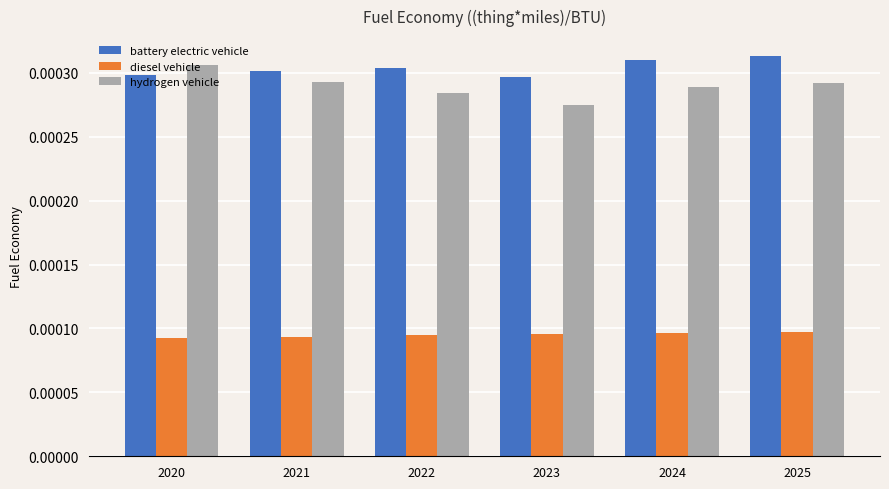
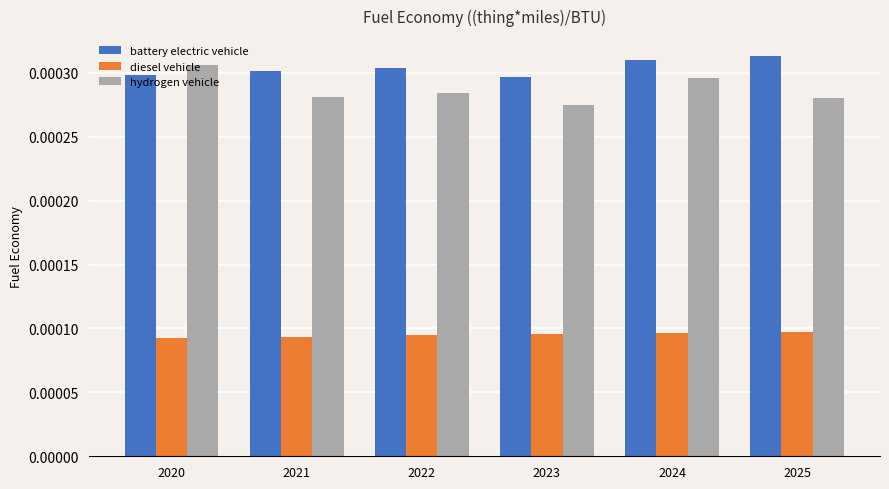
  {
    "battery electric vehicle": {
      "2020": 0.000298,
      "2021": 0.000301,
      "2022": 0.000304,
      "2023": 0.000297,
      "2024": 0.000310,
      "2025": 0.000313
    },
    "diesel vehicle": {
      "2020": 0.000093,
      "2021": 0.000094,
      "2022": 0.000095,
      "2023": 0.000096,
      "2024": 0.000096,
      "2025": 0.000097
    },
    "hydrogen vehicle": {
      "2020": 0.000306,
-     "2021": 0.000293,
+     "2021": 0.000281,
      "2022": 0.000284,
      "2023": 0.000275,
-     "2024": 0.000289,
-     "2025": 0.000292
+     "2024": 0.000296,
+     "2025": 0.000280
    }
  }
